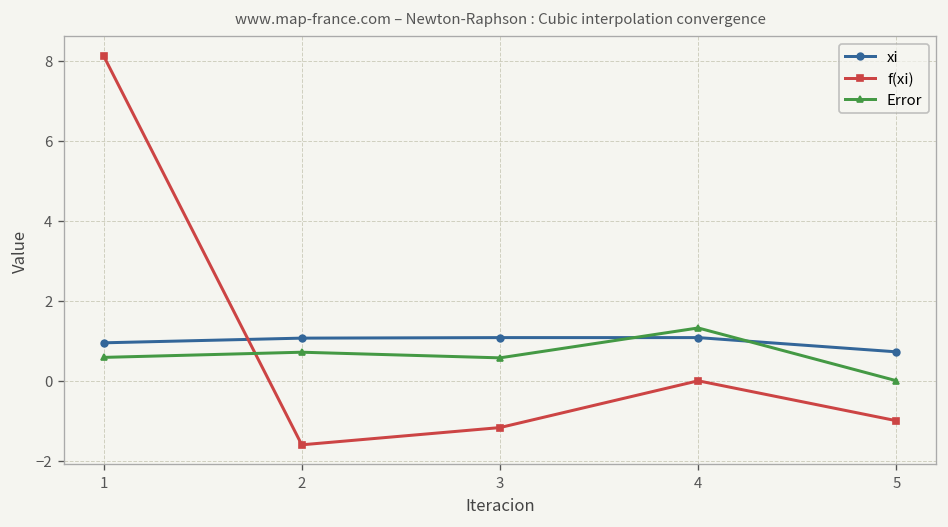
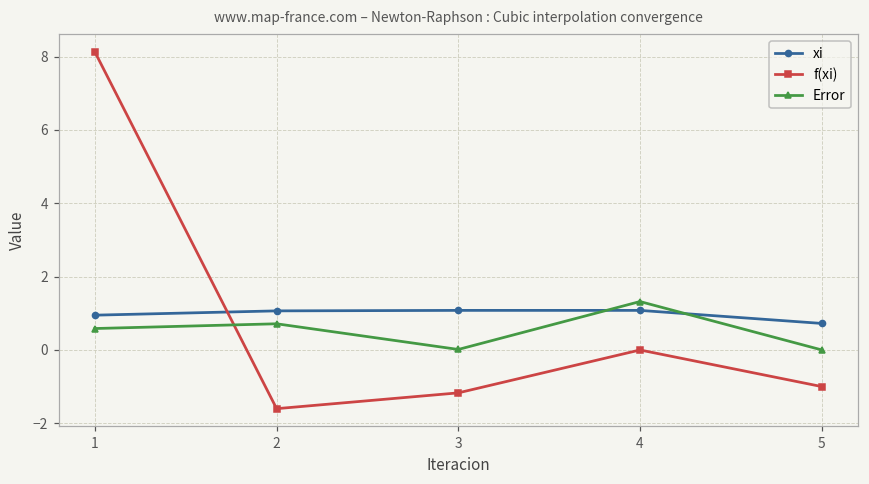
  {
    "xi": {
      "1": 0.9,
      "2": 1.1,
      "3": 1.1,
      "4": 1.1,
      "5": 0.7
    },
    "f(xi)": {
      "1": 8.1,
      "2": -1.6,
      "3": -1.2,
      "4": 0.0,
      "5": -1.0
    },
    "Error": {
      "1": 0.6,
      "2": 0.7,
-     "3": 0.6,
+     "3": 0.0,
      "4": 1.3,
      "5": 0.0
    }
  }
